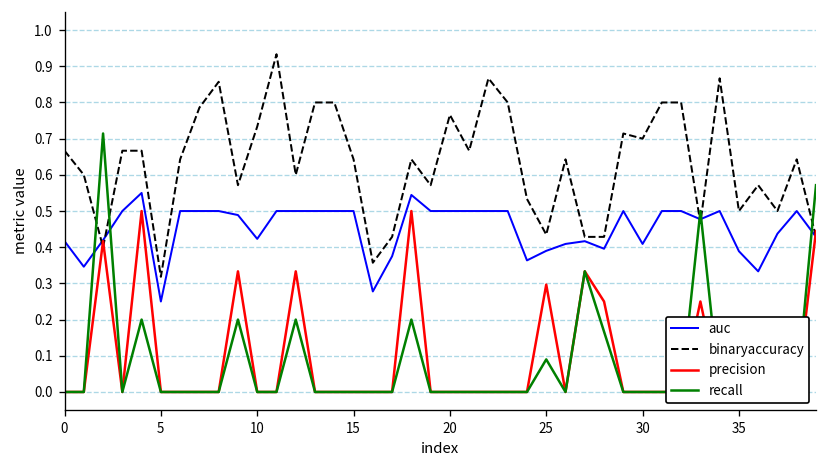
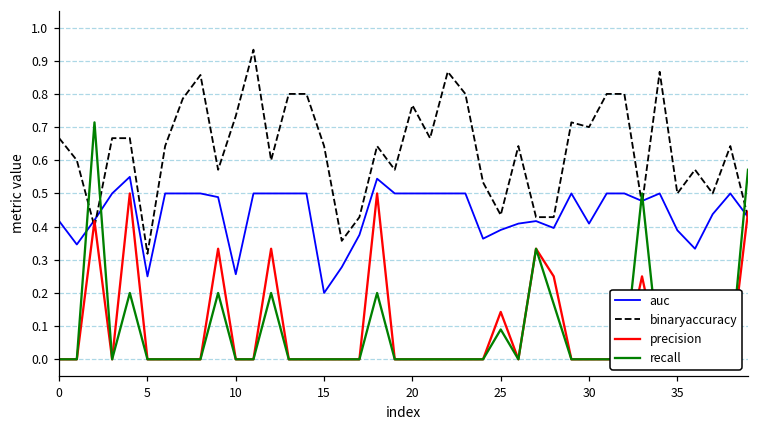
  {
    "auc": {
      "0": 0.42,
      "5": 0.25,
-     "10": 0.42,
-     "15": 0.5,
+     "10": 0.26,
+     "15": 0.2,
      "20": 0.50,
      "25": 0.39,
      "30": 0.41,
      "35": 0.39
    },
    "binaryaccuracy": {
      "0": 0.67,
      "5": 0.32,
      "10": 0.73,
      "15": 0.64,
      "20": 0.77,
      "25": 0.43,
      "30": 0.70,
      "35": 0.50
    },
    "precision": {
-     "25": 0.30
+     "25": 0.14
    },
    "recall": {
      "25": 0.09
    }
  }
